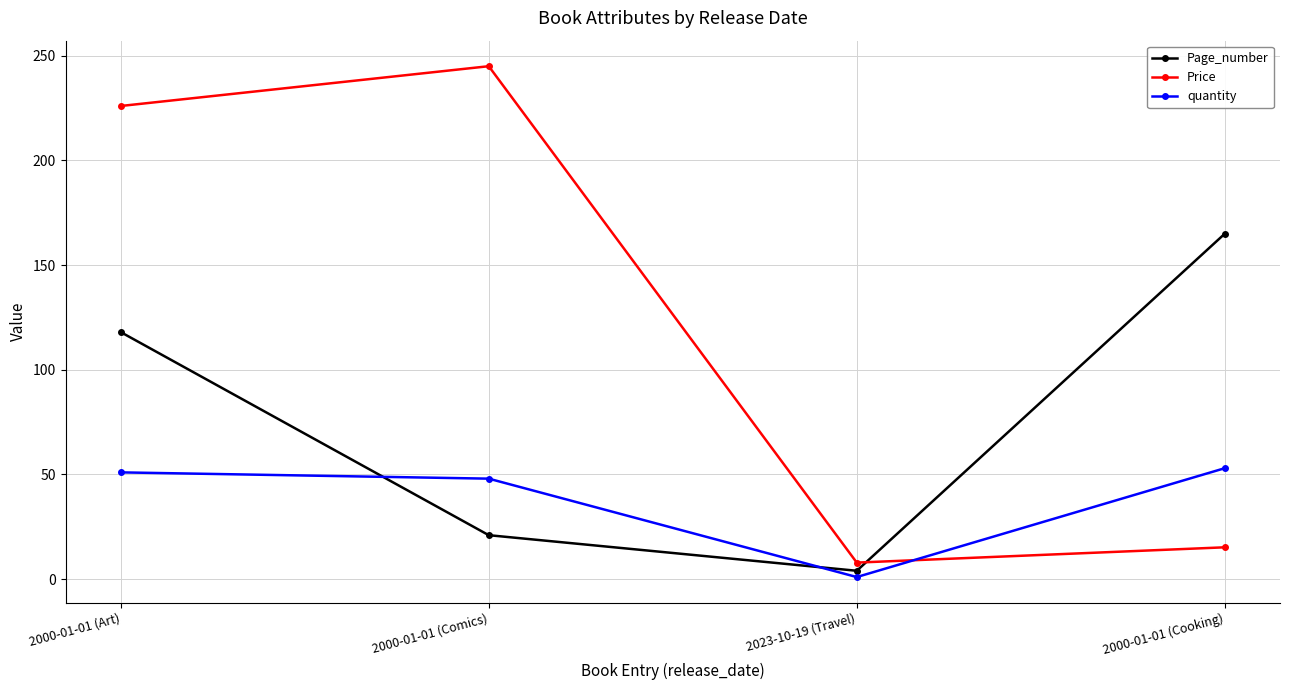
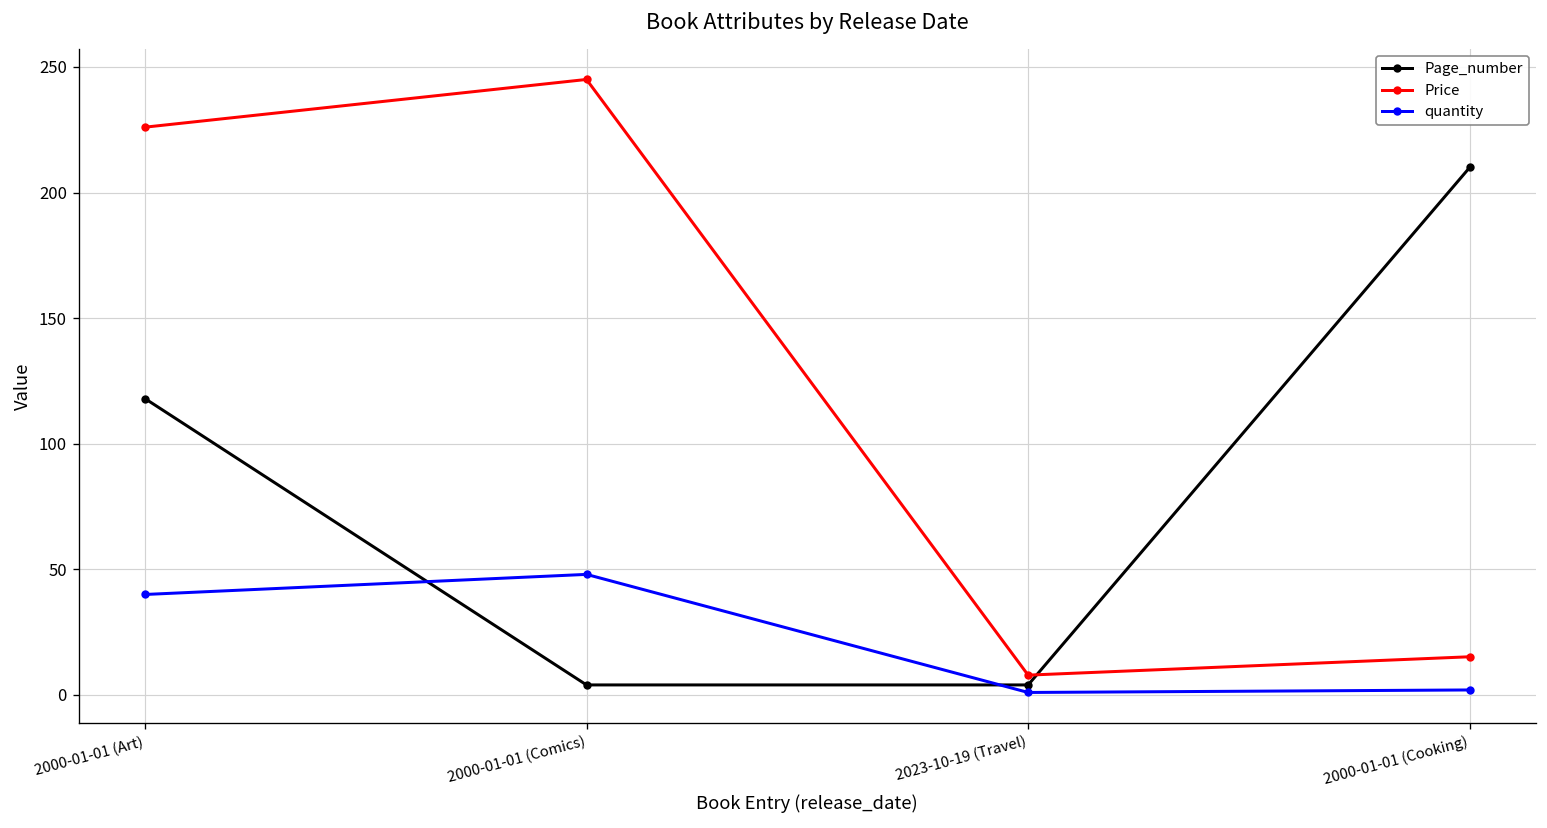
  {
    "Page_number": {
      "2000-01-01 (Art)": 118,
-     "2000-01-01 (Comics)": 21,
+     "2000-01-01 (Comics)": 4,
      "2023-10-19 (Travel)": 4,
-     "2000-01-01 (Cooking)": 165
+     "2000-01-01 (Cooking)": 210
    },
    "Price": {
      "2000-01-01 (Art)": 226,
      "2000-01-01 (Comics)": 245,
      "2023-10-19 (Travel)": 8,
      "2000-01-01 (Cooking)": 15
    },
    "quantity": {
-     "2000-01-01 (Art)": 51,
+     "2000-01-01 (Art)": 40,
      "2000-01-01 (Comics)": 48,
      "2023-10-19 (Travel)": 1,
-     "2000-01-01 (Cooking)": 53
+     "2000-01-01 (Cooking)": 2
    }
  }
